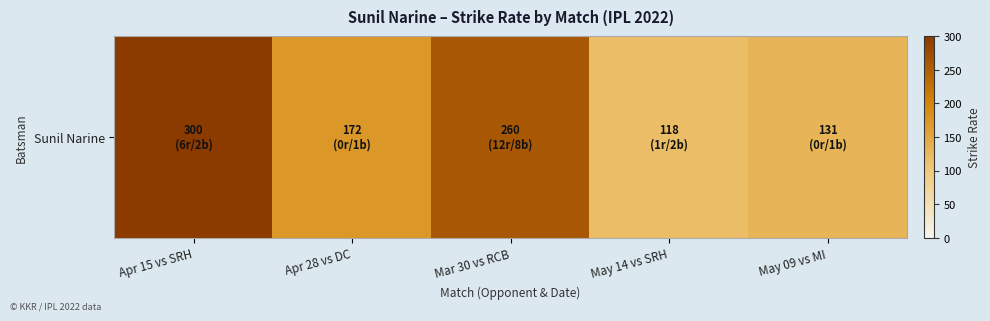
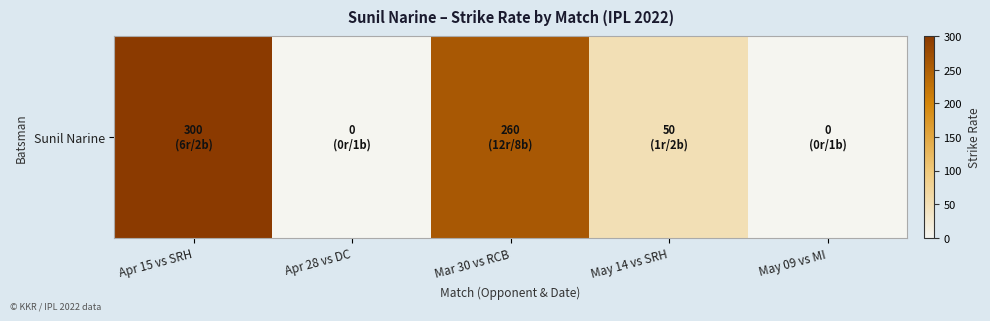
  {
    "Sunil Narine": {
-     "Apr 28 vs DC": 172,
-     "May 14 vs SRH": 118,
-     "May 09 vs MI": 131
+     "Apr 28 vs DC": 0,
+     "May 14 vs SRH": 50,
+     "May 09 vs MI": 0
    }
  }
